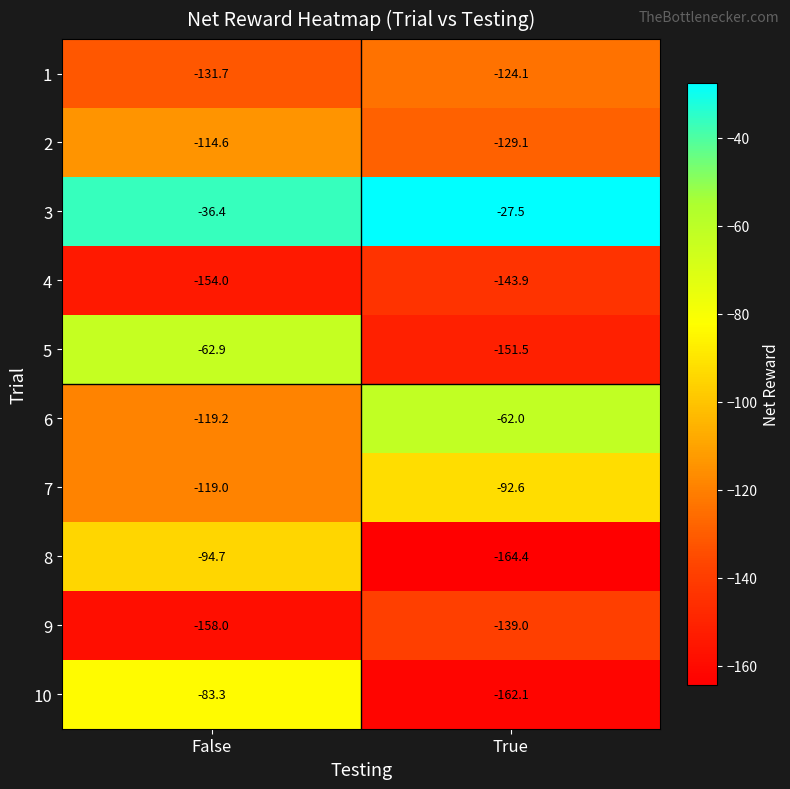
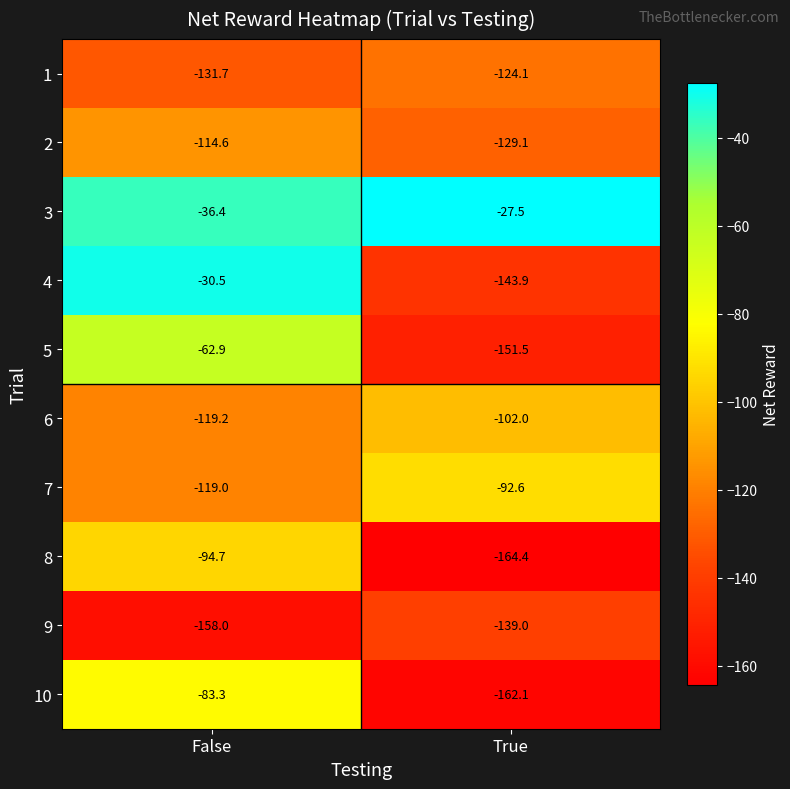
  {
    "1": {
      "False": -131.7,
      "True": -124.1
    },
    "2": {
      "False": -114.6,
      "True": -129.1
    },
    "3": {
      "False": -36.4,
      "True": -27.5
    },
    "4": {
-     "False": -154.0,
+     "False": -30.5,
      "True": -143.9
    },
    "5": {
      "False": -62.9,
      "True": -151.5
    },
    "6": {
      "False": -119.2,
-     "True": -62.0
+     "True": -102.0
    },
    "7": {
      "False": -119.0,
      "True": -92.6
    },
    "8": {
      "False": -94.7,
      "True": -164.4
    },
    "9": {
      "False": -158.0,
      "True": -139.0
    },
    "10": {
      "False": -83.3,
      "True": -162.1
    }
  }
